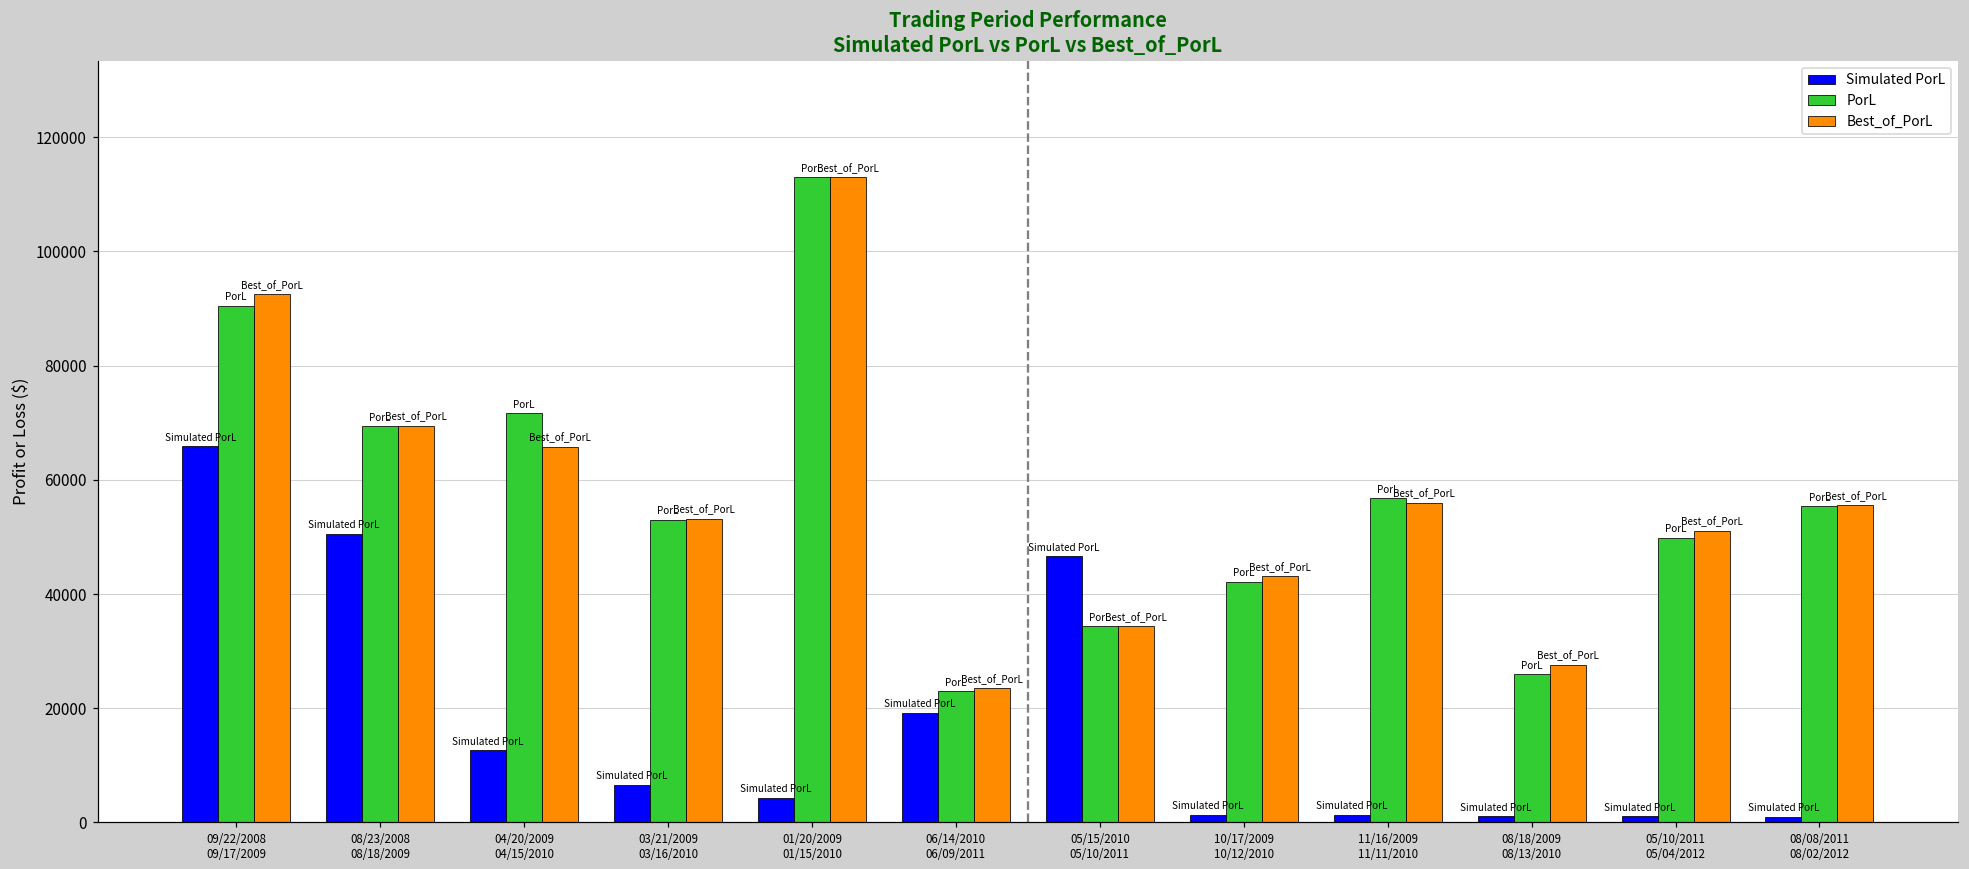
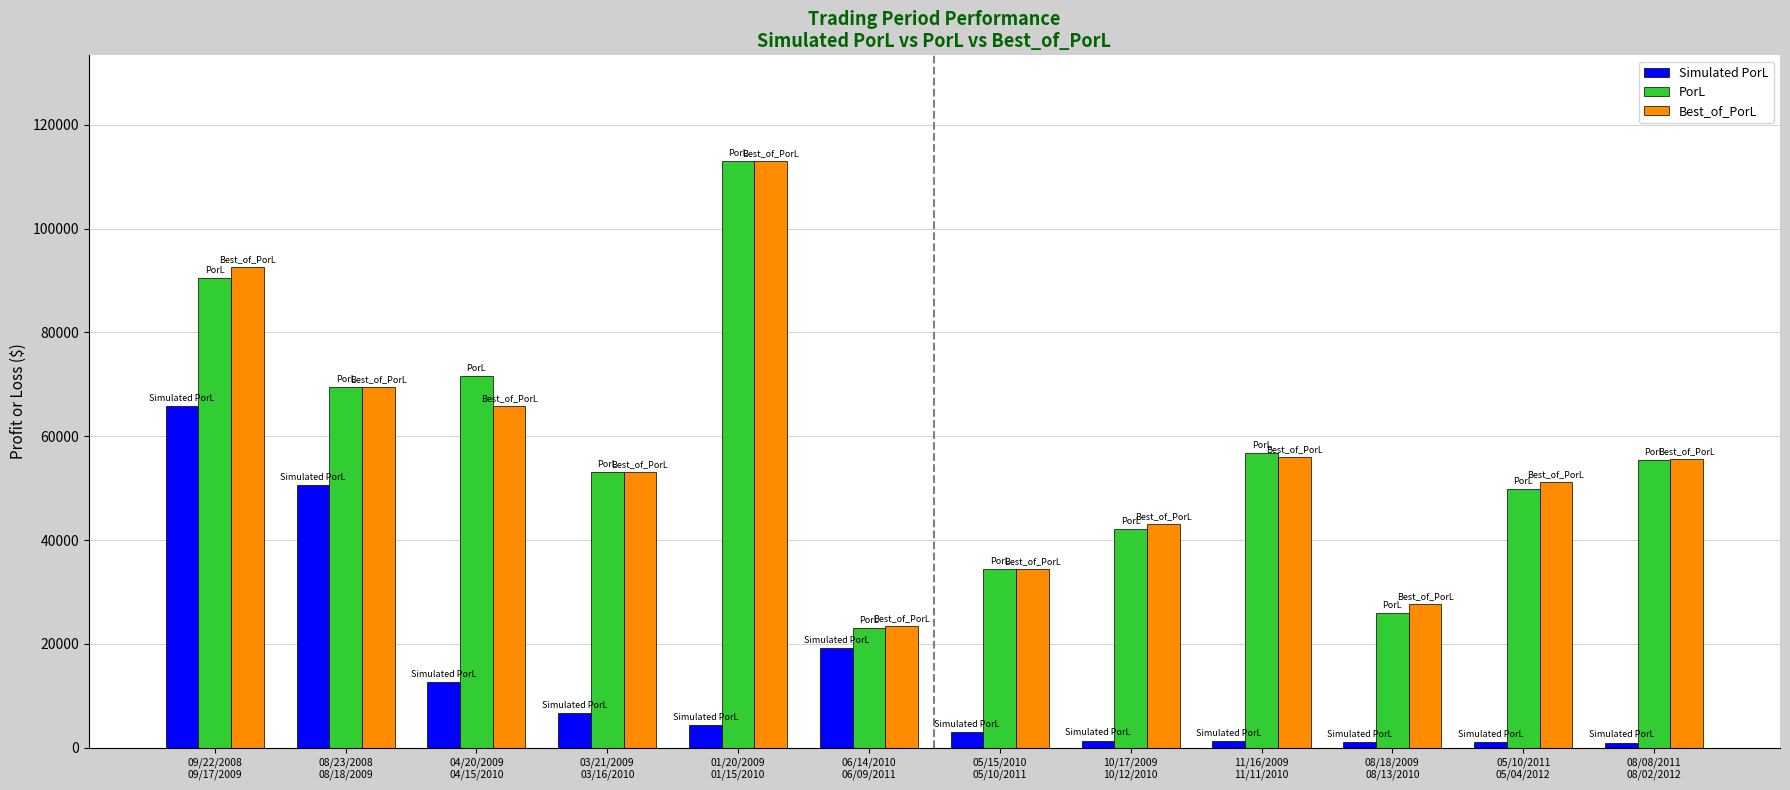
  {
    "Simulated PorL": {
      "09/22/2008 09/17/2009": 66000,
      "08/23/2008 08/18/2009": 51000,
      "04/20/2009 04/15/2010": 13000,
      "03/21/2009 03/16/2010": 7000,
      "01/20/2009 01/15/2010": 4000,
      "06/14/2010 06/09/2011": 19000,
-     "05/15/2010 05/10/2011": 47000,
+     "05/15/2010 05/10/2011": 3000,
      "10/17/2009 10/12/2010": 1000,
      "11/16/2009 11/11/2010": 1000,
      "08/18/2009 08/13/2010": 1000,
      "05/10/2011 05/04/2012": 1000,
      "08/08/2011 08/02/2012": 1000
    },
    "PorL": {
      "09/22/2008 09/17/2009": 90000,
      "08/23/2008 08/18/2009": 69000,
      "04/20/2009 04/15/2010": 72000,
      "03/21/2009 03/16/2010": 53000,
      "01/20/2009 01/15/2010": 113000,
      "06/14/2010 06/09/2011": 23000,
      "05/15/2010 05/10/2011": 34000,
      "10/17/2009 10/12/2010": 42000,
      "11/16/2009 11/11/2010": 57000,
      "08/18/2009 08/13/2010": 26000,
      "05/10/2011 05/04/2012": 50000,
      "08/08/2011 08/02/2012": 55000
    },
    "Best_of_PorL": {
      "09/22/2008 09/17/2009": 92000,
      "08/23/2008 08/18/2009": 69000,
      "04/20/2009 04/15/2010": 66000,
      "03/21/2009 03/16/2010": 53000,
      "01/20/2009 01/15/2010": 113000,
      "06/14/2010 06/09/2011": 23000,
      "05/15/2010 05/10/2011": 34000,
      "10/17/2009 10/12/2010": 43000,
      "11/16/2009 11/11/2010": 56000,
      "08/18/2009 08/13/2010": 28000,
      "05/10/2011 05/04/2012": 51000,
      "08/08/2011 08/02/2012": 56000
    }
  }
